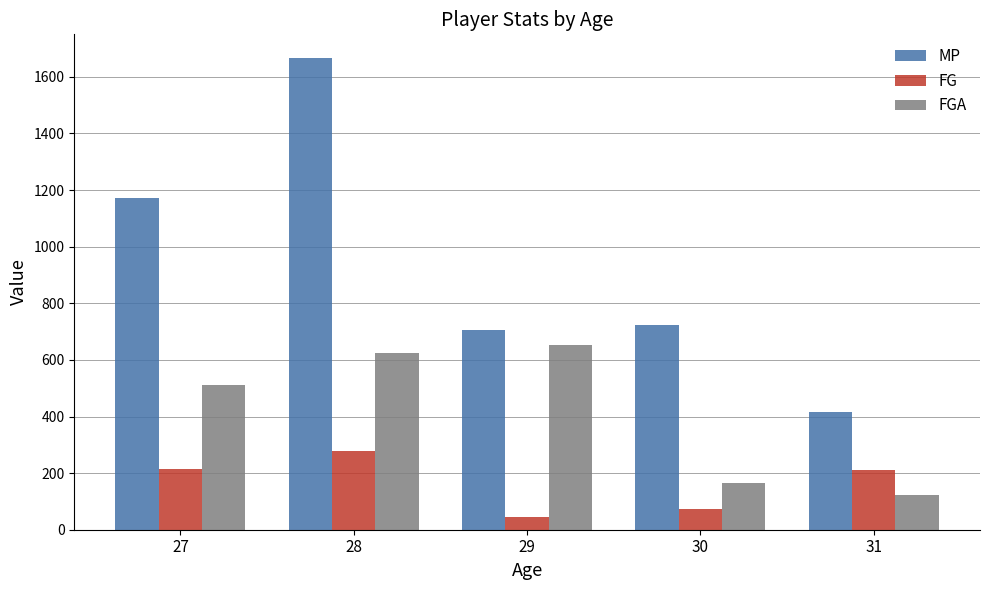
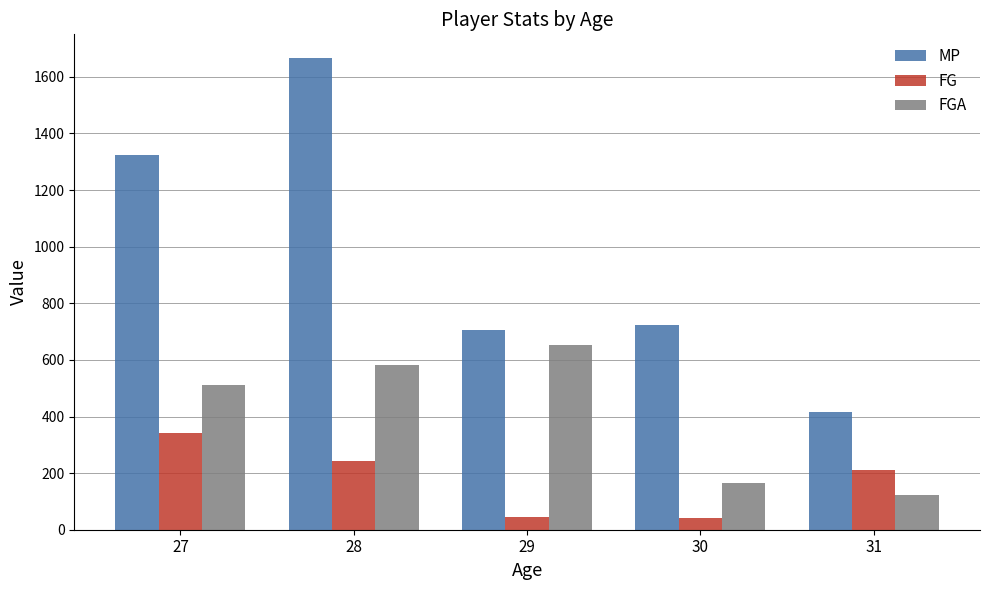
  {
    "MP": {
-     "27": 1170,
+     "27": 1320,
      "28": 1670,
      "29": 700,
      "30": 730,
      "31": 420
    },
    "FG": {
-     "27": 210,
-     "28": 280,
+     "27": 340,
+     "28": 240,
      "29": 40,
-     "30": 70,
+     "30": 40,
      "31": 210
    },
    "FGA": {
      "27": 510,
-     "28": 630,
+     "28": 580,
      "29": 650,
      "30": 170,
      "31": 120
    }
  }
